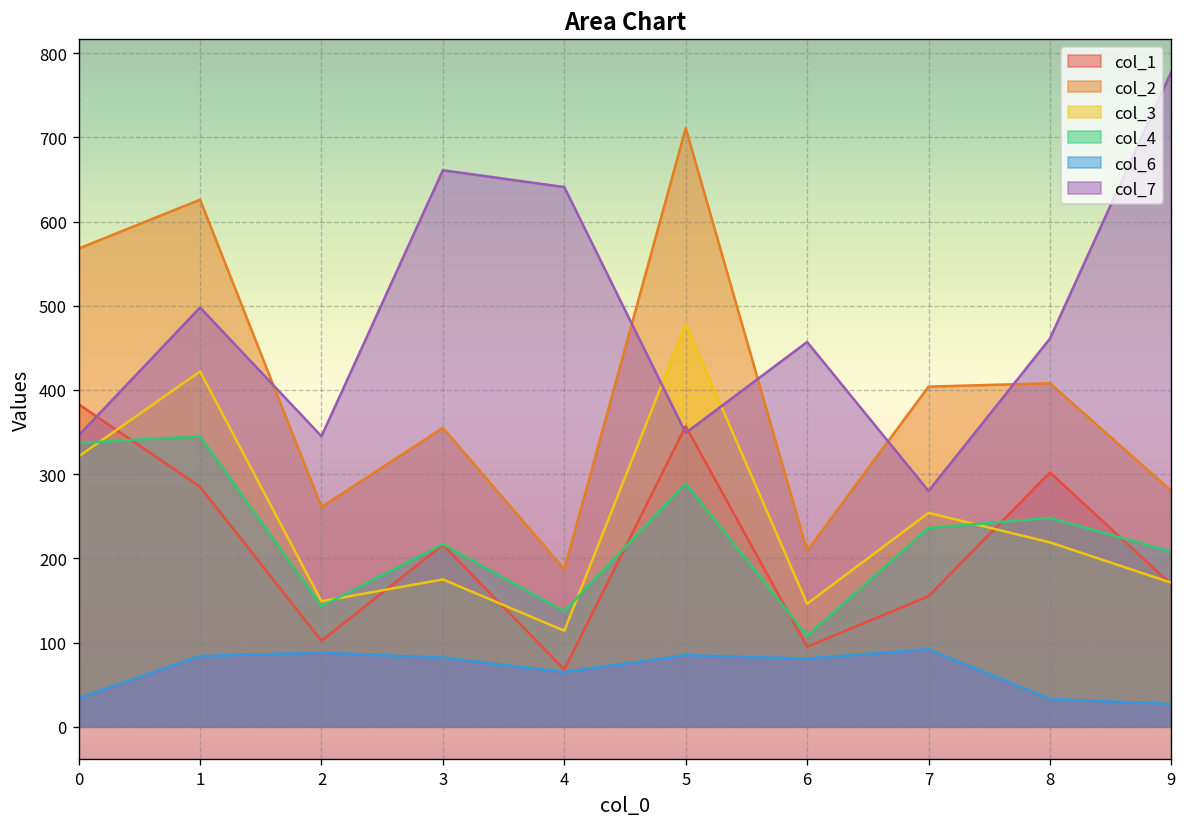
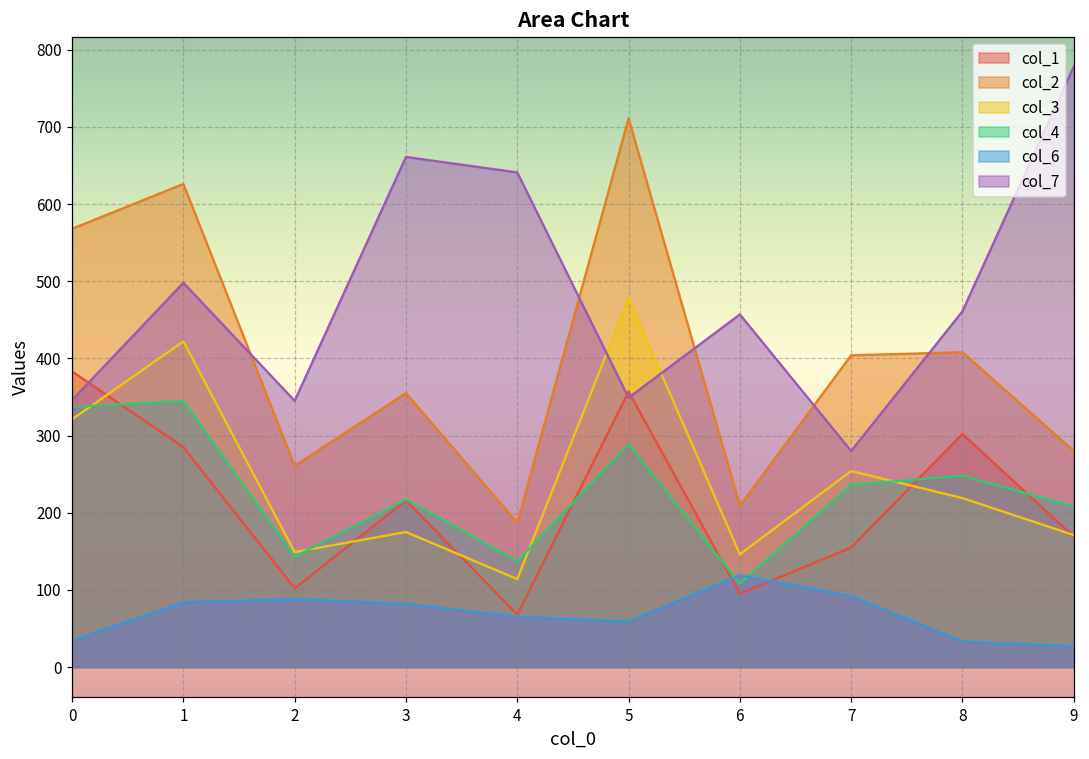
  {
    "col_4": {
      "0": 340,
      "1": 350,
      "2": 140,
      "4": 140,
      "5": 290,
      "6": 110,
      "7": 240,
      "8": 250,
      "9": 210
    },
    "col_6": {
      "0": 30,
      "1": 80,
      "2": 90,
      "3": 80,
-     "5": 90,
-     "6": 80,
+     "5": 60,
+     "6": 120,
      "7": 90,
      "8": 30,
      "9": 30
    },
    "col_7": {
      "0": 350,
      "1": 500,
      "2": 350,
      "3": 660,
      "4": 640,
      "5": 350,
      "6": 460,
      "7": 280,
      "8": 460,
      "9": 780
    }
  }
